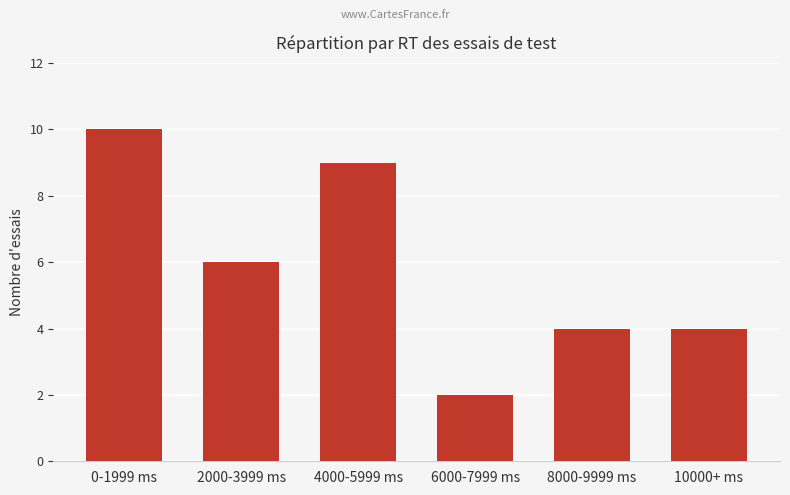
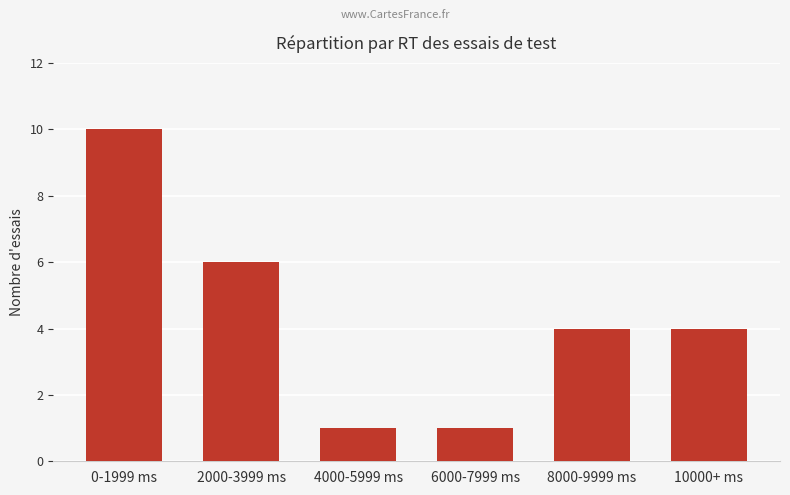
  {
    "0-1999 ms": 10,
    "2000-3999 ms": 6,
-   "4000-5999 ms": 9,
-   "6000-7999 ms": 2,
+   "4000-5999 ms": 1,
+   "6000-7999 ms": 1,
    "8000-9999 ms": 4,
    "10000+ ms": 4
  }
